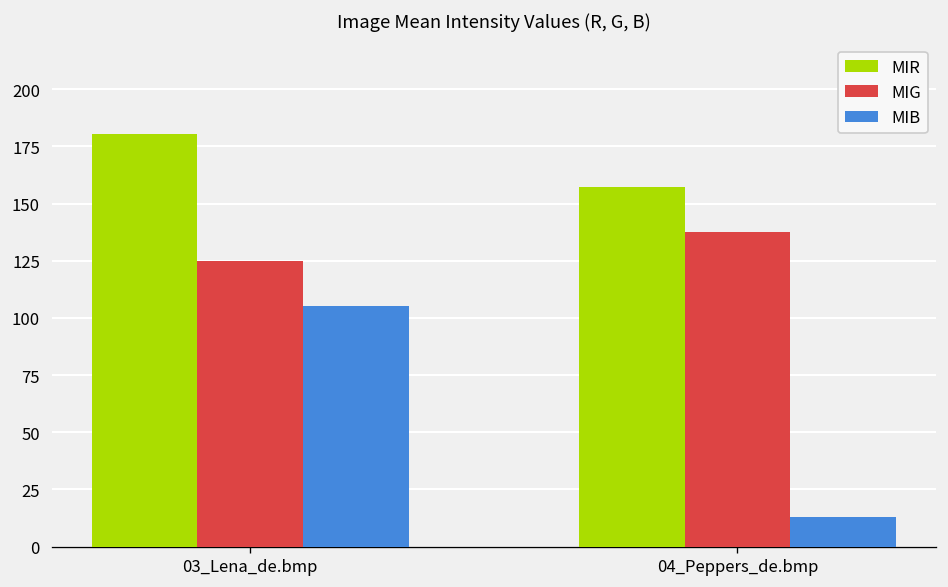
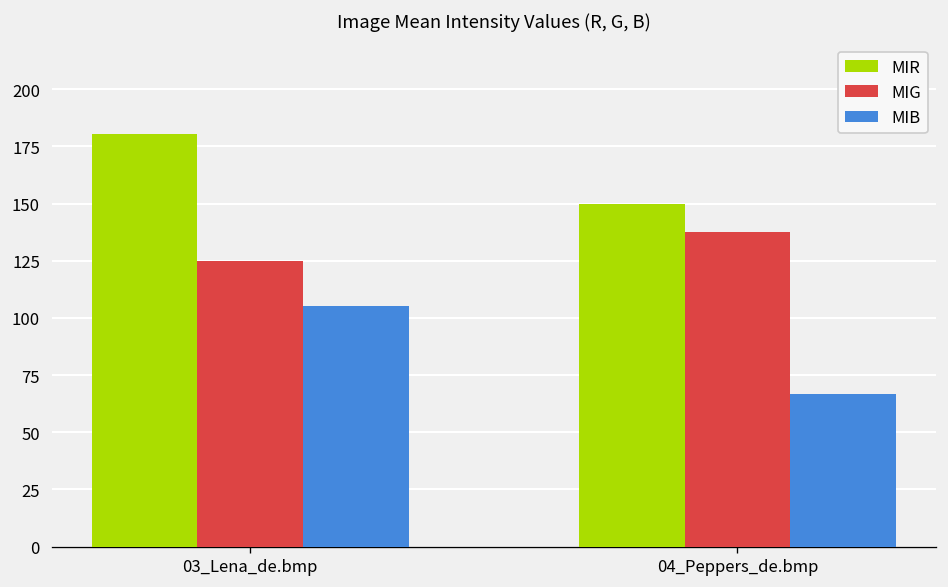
  {
    "MIR": {
      "03_Lena_de.bmp": 180,
-     "04_Peppers_de.bmp": 157
+     "04_Peppers_de.bmp": 150
    },
    "MIG": {
      "03_Lena_de.bmp": 125,
      "04_Peppers_de.bmp": 138
    },
    "MIB": {
      "03_Lena_de.bmp": 105,
-     "04_Peppers_de.bmp": 13
+     "04_Peppers_de.bmp": 67
    }
  }
